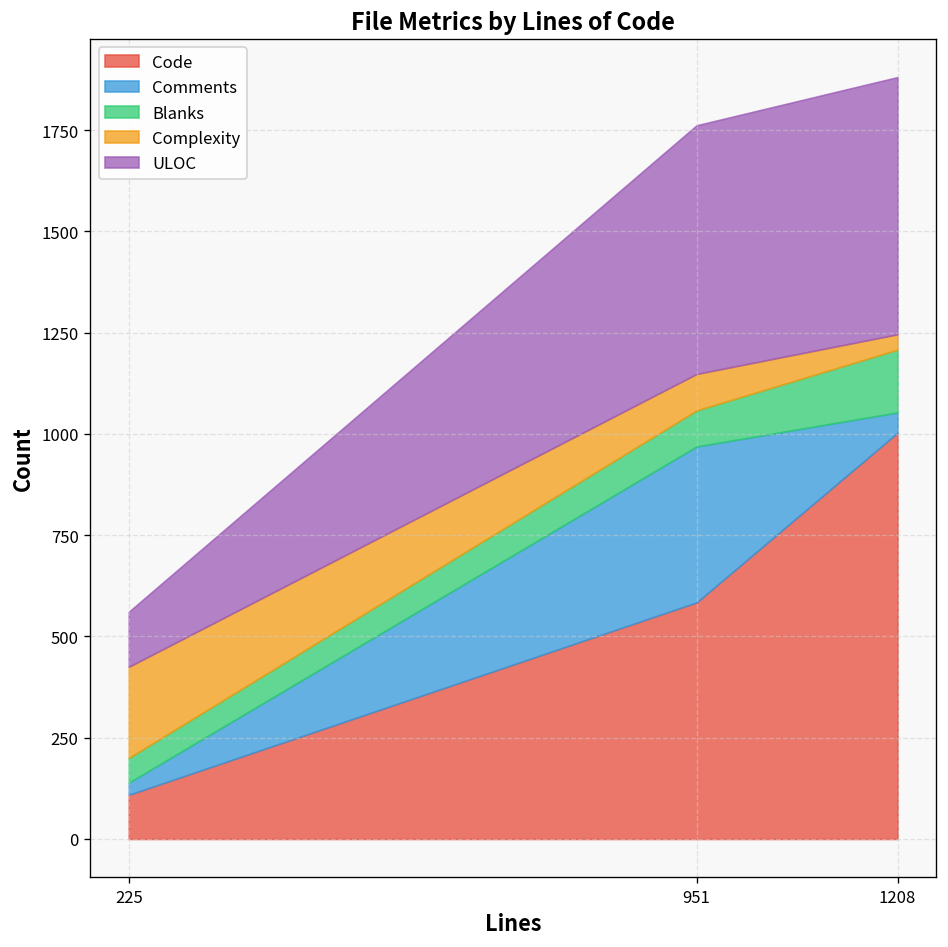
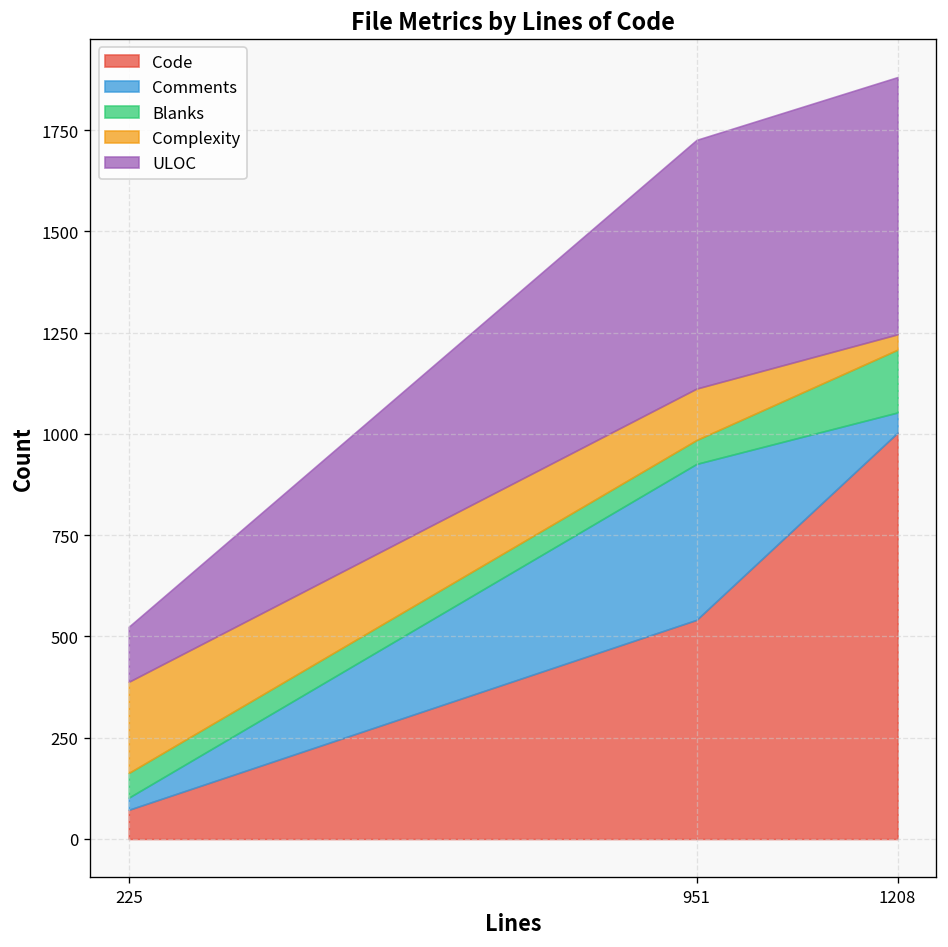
  {
    "Code": {
-     "225": 110,
-     "951": 580,
+     "225": 70,
+     "951": 540,
      "1208": 1000
    },
    "Comments": {
      "225": 30,
      "951": 390,
      "1208": 50
    },
    "Blanks": {
      "225": 60,
-     "951": 90,
+     "951": 60,
      "1208": 160
    },
    "Complexity": {
      "225": 230,
-     "951": 90,
+     "951": 130,
      "1208": 40
    },
    "ULOC": {
      "225": 140,
      "951": 610,
      "1208": 640
    }
  }
